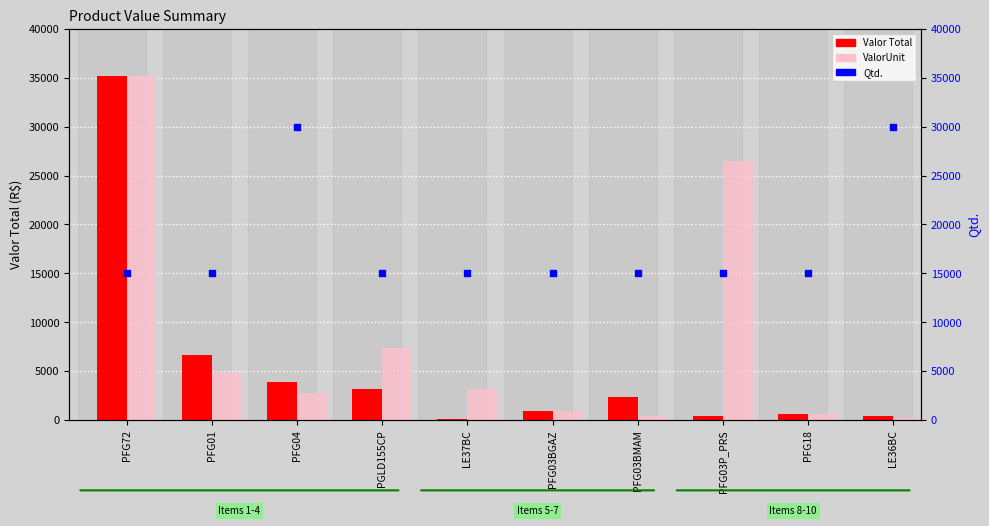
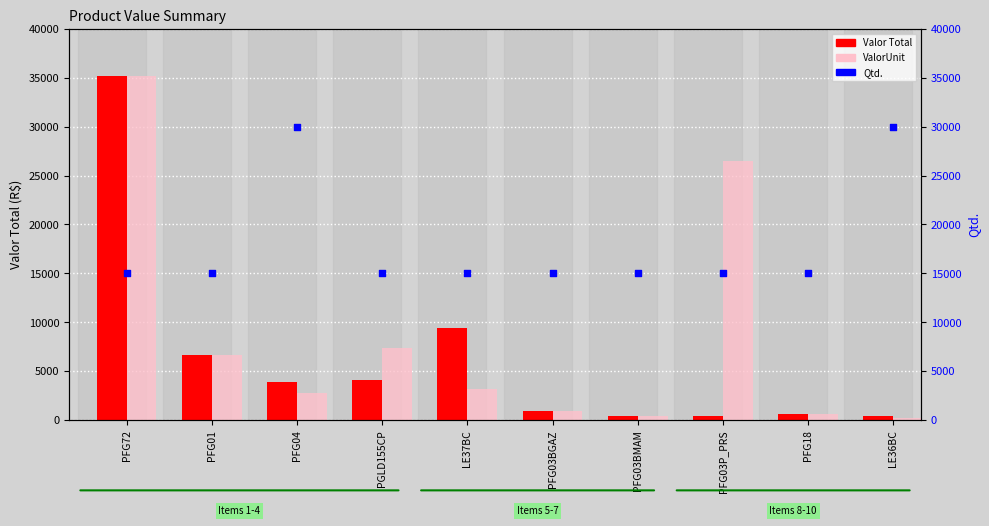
  {
    "Valor Total": {
      "PFG72": 35000,
      "PFG01": 7000,
      "PFG04": 4000,
-     "PGLD155CP": 3000,
-     "LE37BC": 0,
+     "PGLD155CP": 4000,
+     "LE37BC": 9000,
      "PFG03BGAZ": 1000,
-     "PFG03BMAM": 2000,
+     "PFG03BMAM": 0,
      "PFG03P_PRS": 0,
      "PFG18": 1000,
      "LE36BC": 0
    },
    "ValorUnit": {
      "PFG72": 35000,
-     "PFG01": 5000,
+     "PFG01": 7000,
      "PFG04": 3000,
      "PGLD155CP": 7000,
      "LE37BC": 3000,
      "PFG03BGAZ": 1000,
      "PFG03BMAM": 0,
      "PFG03P_PRS": 26000,
      "PFG18": 1000
    }
  }
